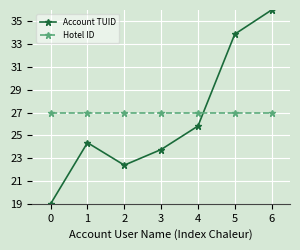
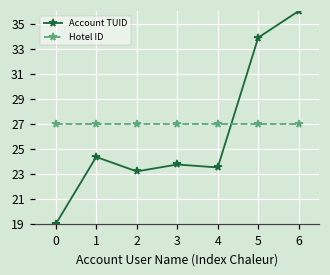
  {
    "Account TUID": {
      "0": 19.0,
      "1": 24.4,
-     "2": 22.4,
+     "2": 23.2,
      "3": 23.8,
-     "4": 25.8,
+     "4": 23.5,
      "5": 33.9,
      "6": 36.0
    },
    "Hotel ID": {
      "0": 27.0,
      "1": 27.0,
      "2": 27.0,
      "3": 27.0,
      "4": 27.0,
      "5": 27.0,
      "6": 27.0
    }
  }
